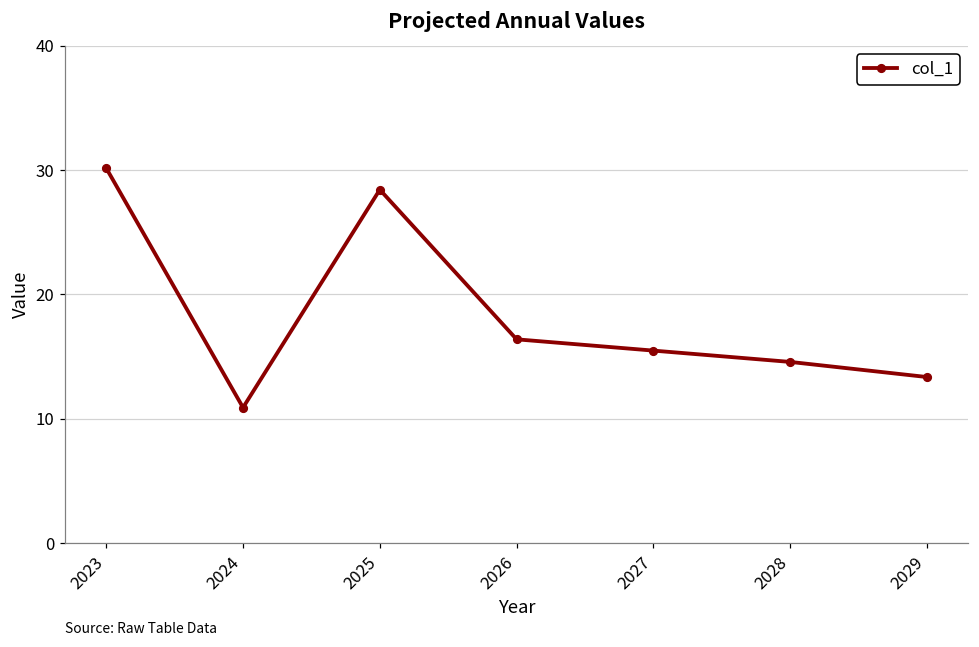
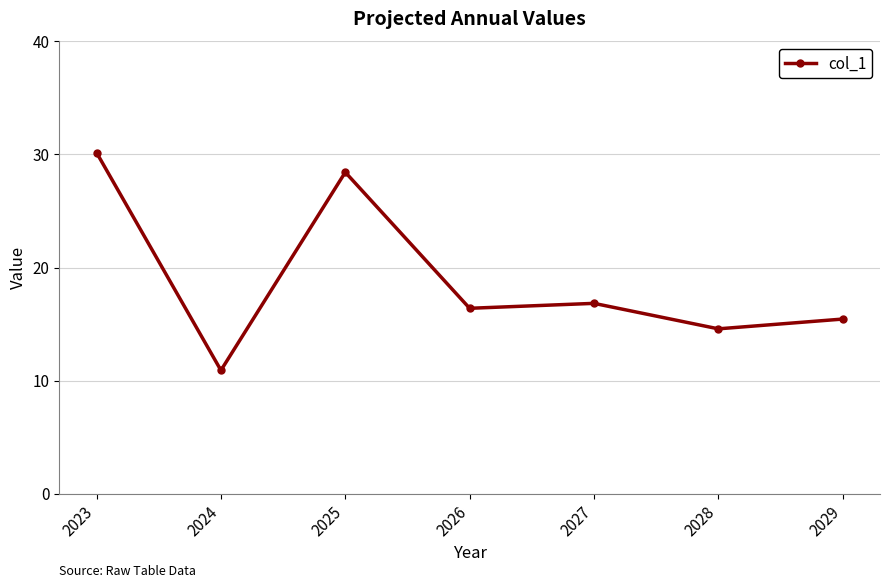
  {
    "2023": 30.2,
    "2024": 10.9,
    "2025": 28.4,
    "2026": 16.4,
-   "2027": 15.5,
+   "2027": 16.8,
    "2028": 14.6,
-   "2029": 13.4
+   "2029": 15.4
  }
